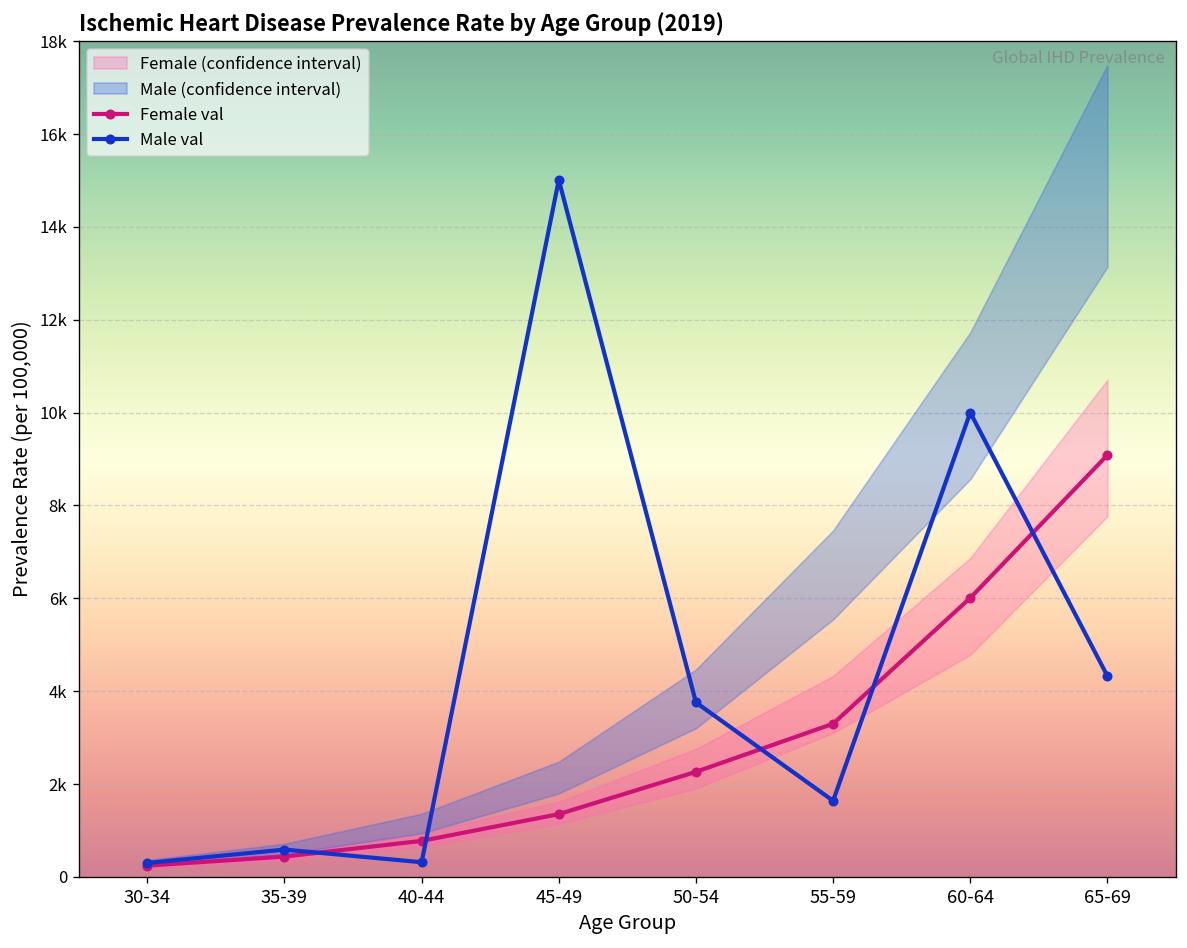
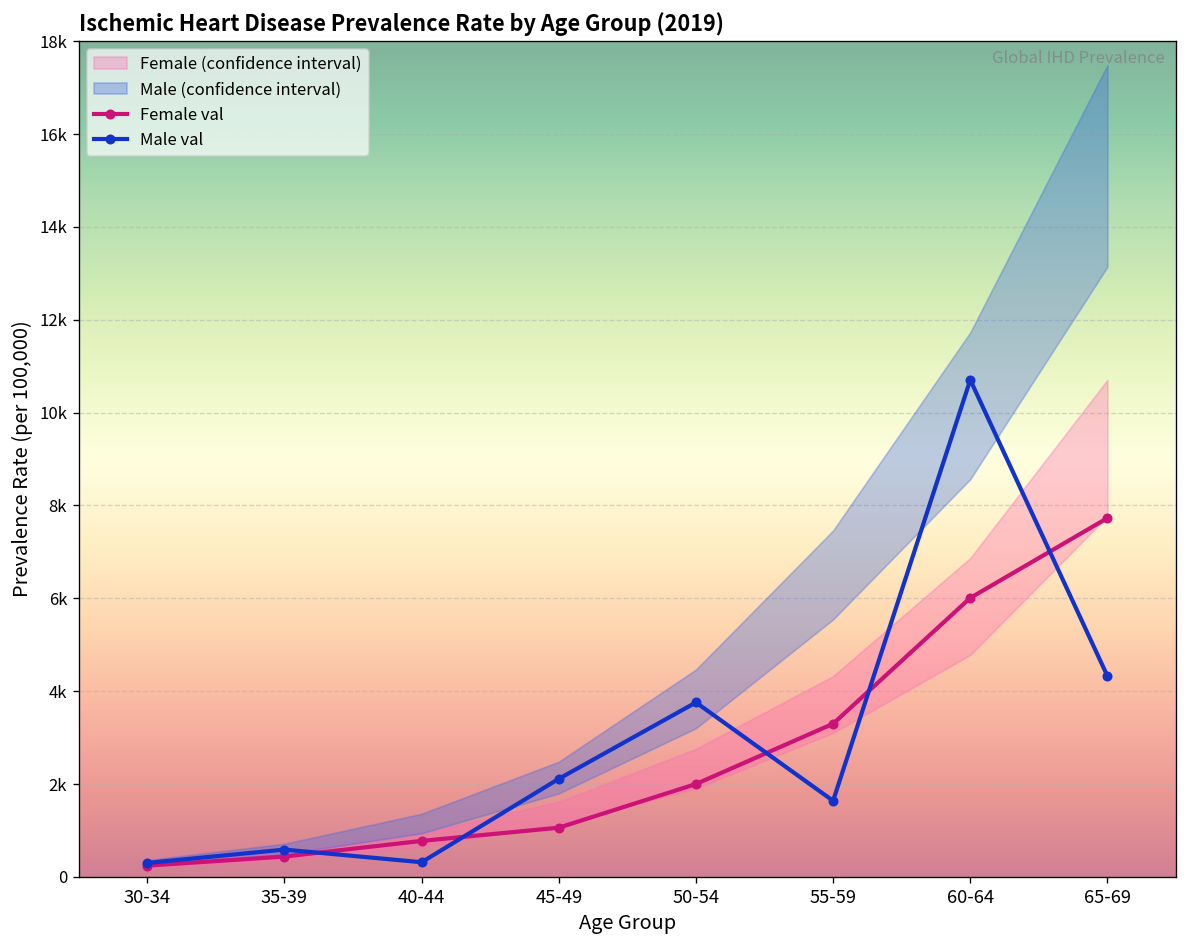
  {
    "Female val": {
      "35-39": 400,
      "40-44": 800,
-     "45-49": 1400,
-     "50-54": 2300,
+     "45-49": 1100,
+     "50-54": 2000,
      "55-59": 3300,
      "60-64": 6000,
-     "65-69": 9100
+     "65-69": 7700
    },
    "Male val": {
      "40-44": 300,
-     "45-49": 15000,
+     "45-49": 2100,
      "50-54": 3800,
      "55-59": 1600,
-     "60-64": 10000,
+     "60-64": 10700,
      "65-69": 4300
    }
  }
